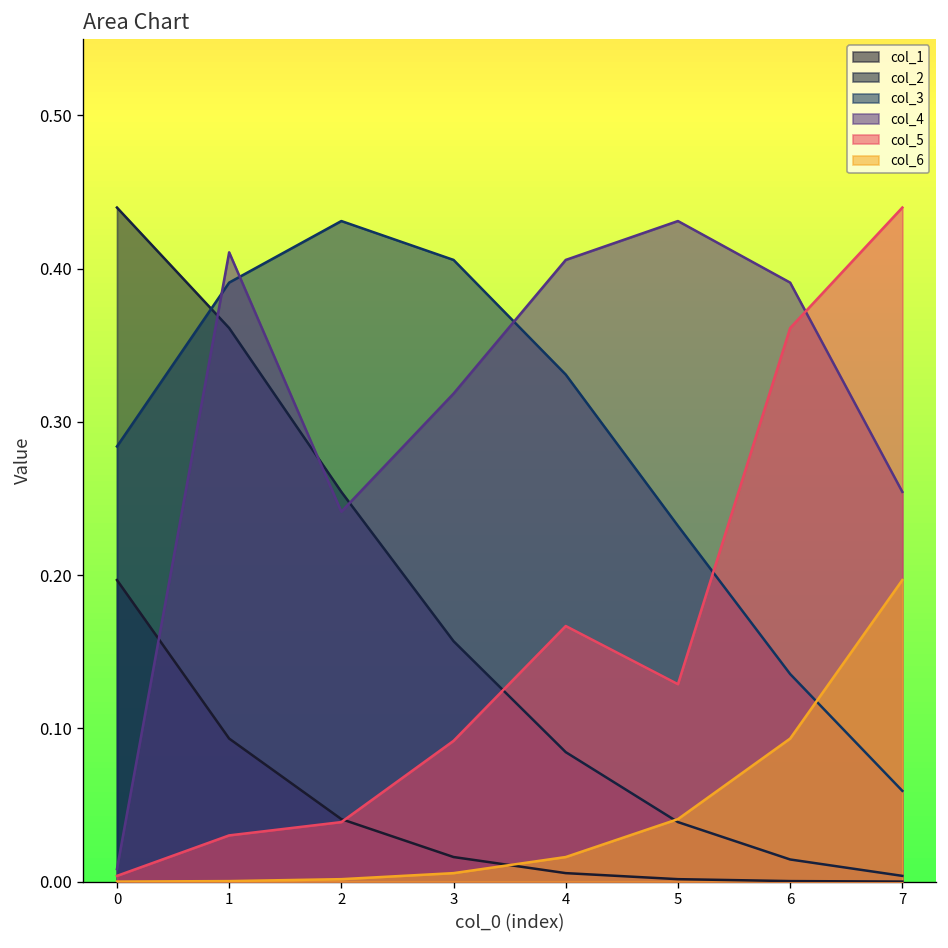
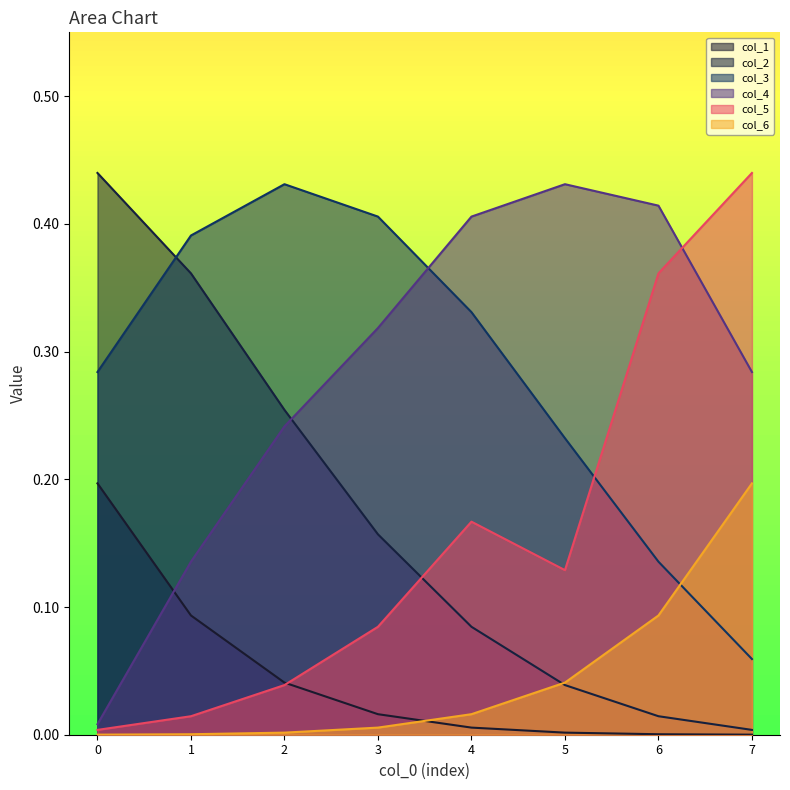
  {
    "col_4": {
      "0": 0.008,
-     "1": 0.411,
+     "1": 0.135,
      "2": 0.241,
      "3": 0.318,
      "4": 0.406,
      "5": 0.431,
-     "6": 0.391,
-     "7": 0.254
+     "6": 0.414,
+     "7": 0.284
    },
    "col_5": {
      "0": 0.004,
-     "1": 0.030,
-     "3": 0.092,
+     "1": 0.014,
+     "3": 0.085,
      "4": 0.167,
      "5": 0.129,
      "6": 0.361,
      "7": 0.440
    },
    "col_6": {
      "0": 0.000,
      "1": 0.000,
      "2": 0.002,
      "3": 0.006,
      "4": 0.016,
      "6": 0.093,
      "7": 0.197
    }
  }
